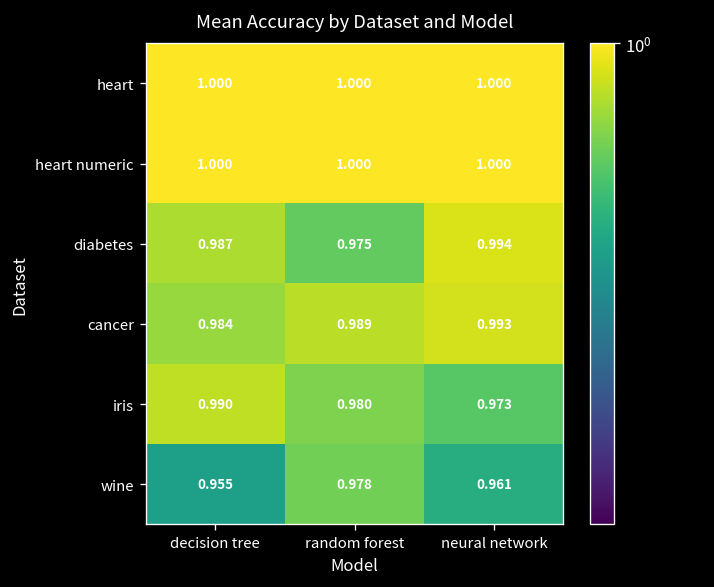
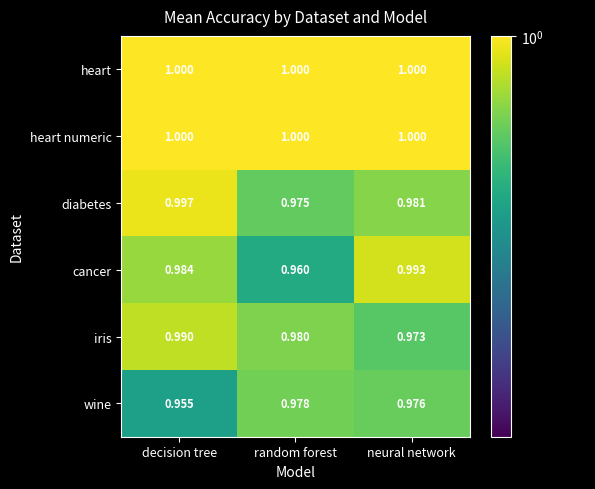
  {
    "heart": {
      "decision tree": 1.000,
      "random forest": 1.000,
      "neural network": 1.000
    },
    "heart numeric": {
      "decision tree": 1.000,
      "random forest": 1.000,
      "neural network": 1.000
    },
    "diabetes": {
-     "decision tree": 0.987,
+     "decision tree": 0.997,
      "random forest": 0.975,
-     "neural network": 0.994
+     "neural network": 0.981
    },
    "cancer": {
      "decision tree": 0.984,
-     "random forest": 0.989,
+     "random forest": 0.960,
      "neural network": 0.993
    },
    "iris": {
      "decision tree": 0.990,
      "random forest": 0.980,
      "neural network": 0.973
    },
    "wine": {
      "decision tree": 0.955,
      "random forest": 0.978,
-     "neural network": 0.961
+     "neural network": 0.976
    }
  }
